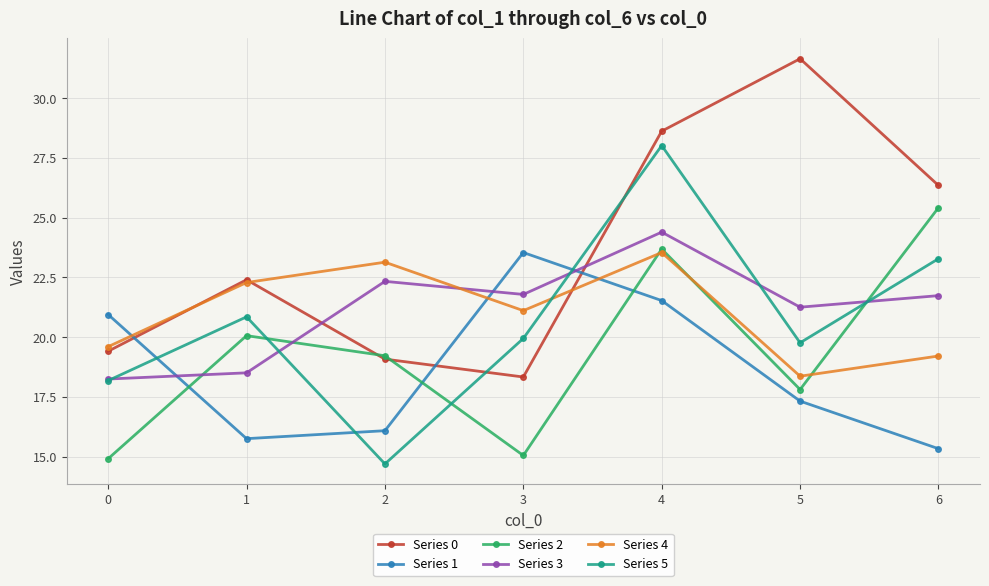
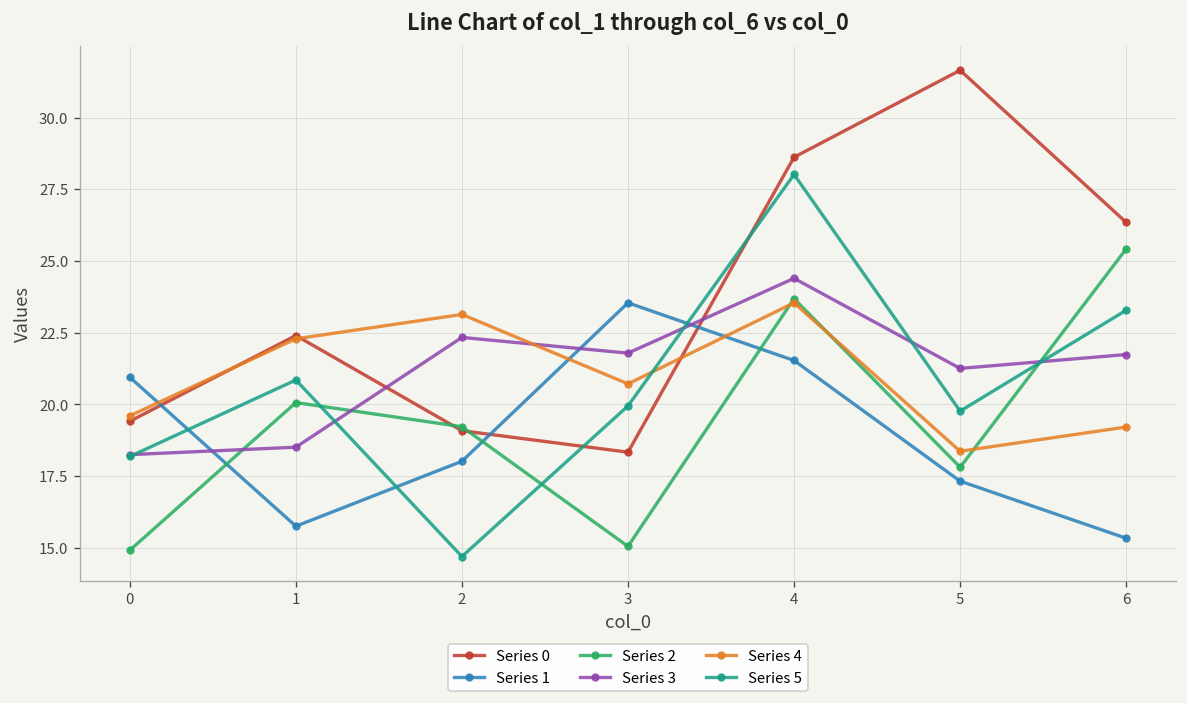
  {
    "Series 0": {
      "0": 19.4,
      "1": 22.4,
      "2": 19.1,
      "3": 18.3,
      "4": 28.6,
      "5": 31.6,
      "6": 26.3
    },
    "Series 1": {
      "0": 20.9,
      "1": 15.8,
-     "2": 16.1,
+     "2": 18.0,
      "3": 23.5,
      "4": 21.5,
      "5": 17.3,
      "6": 15.3
    },
    "Series 3": {
      "1": 18.5,
      "2": 22.3,
      "3": 21.8,
      "4": 24.4,
      "5": 21.3,
      "6": 21.7
    },
    "Series 4": {
      "0": 19.6,
      "1": 22.3,
      "2": 23.1,
-     "3": 21.1,
+     "3": 20.7,
      "4": 23.5,
      "5": 18.4,
      "6": 19.2
    }
  }
